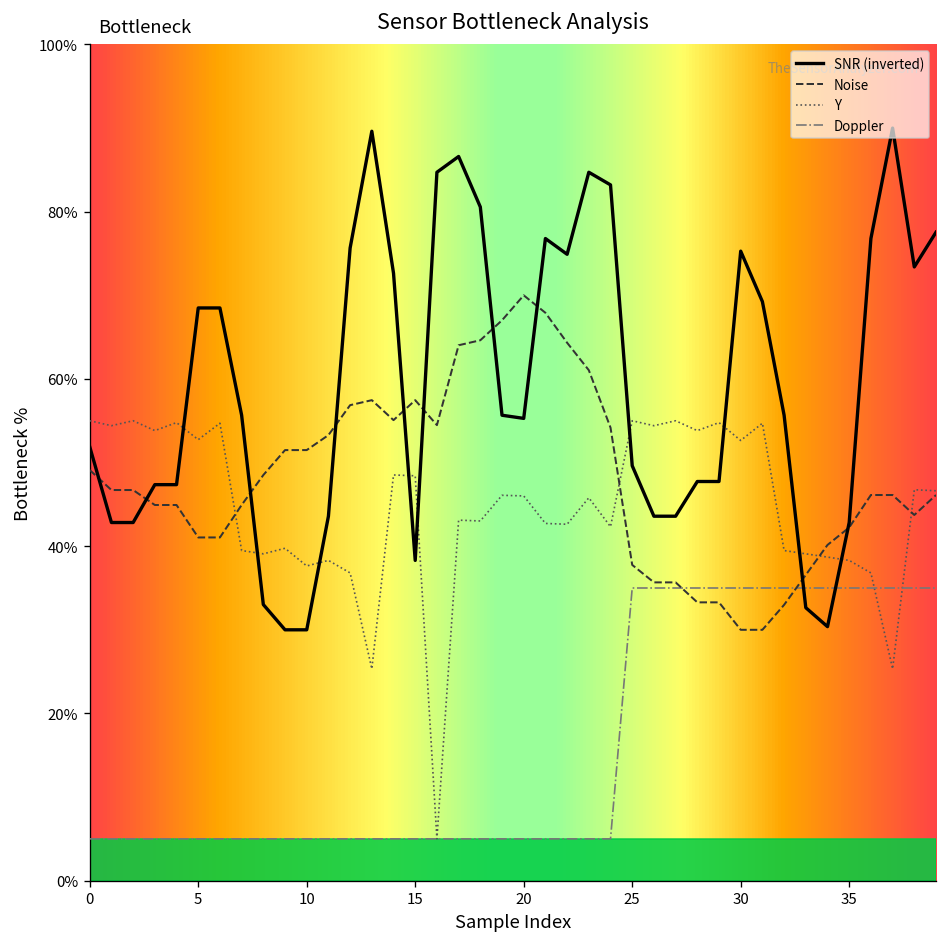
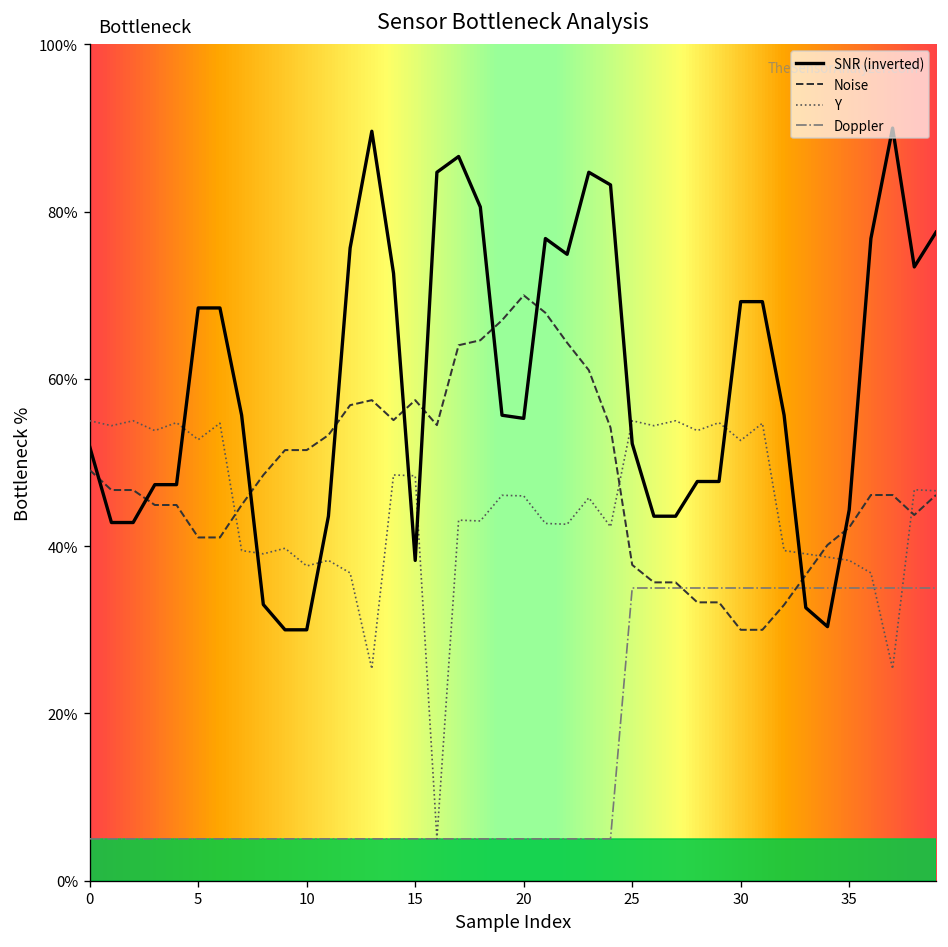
  {
    "SNR (inverted)": {
      "0": "52%",
      "5": "68%",
      "10": "30%",
      "15": "38%",
      "20": "55%",
-     "25": "50%",
-     "30": "75%",
-     "35": "43%"
+     "25": "52%",
+     "30": "69%",
+     "35": "44%"
    }
  }
